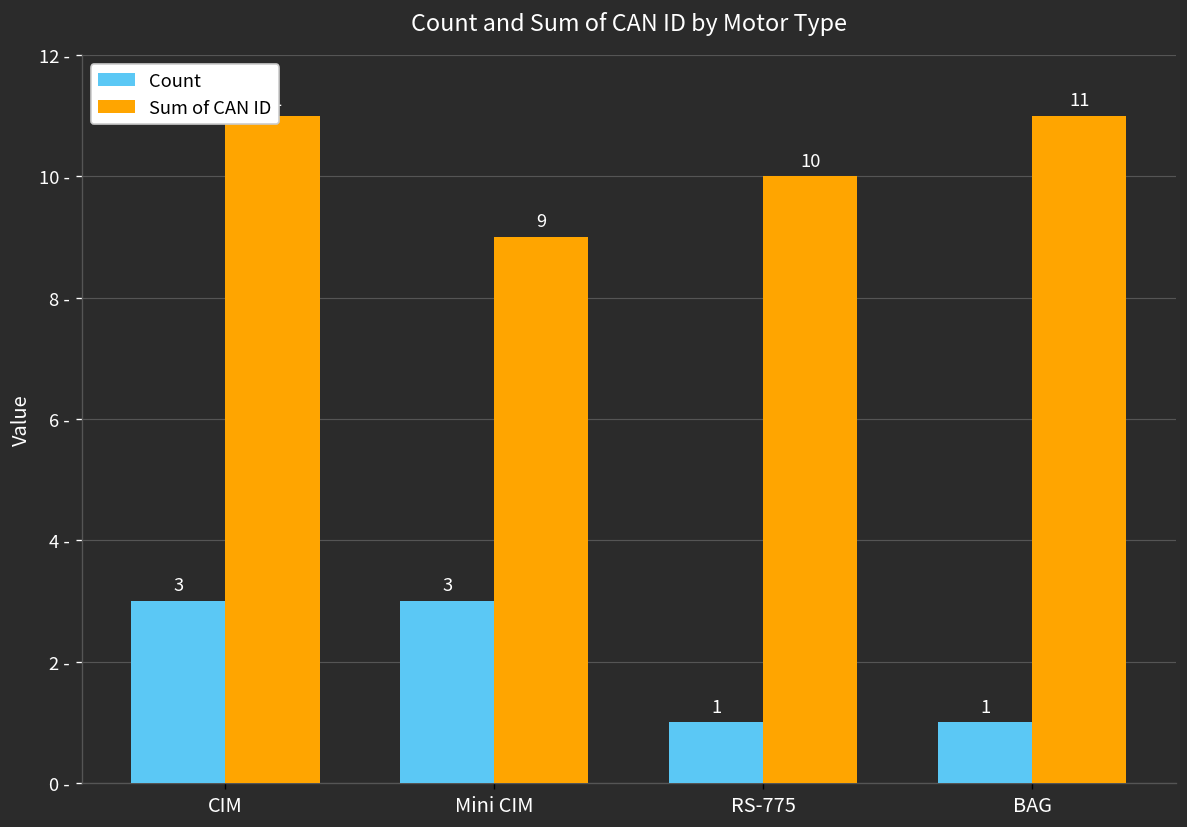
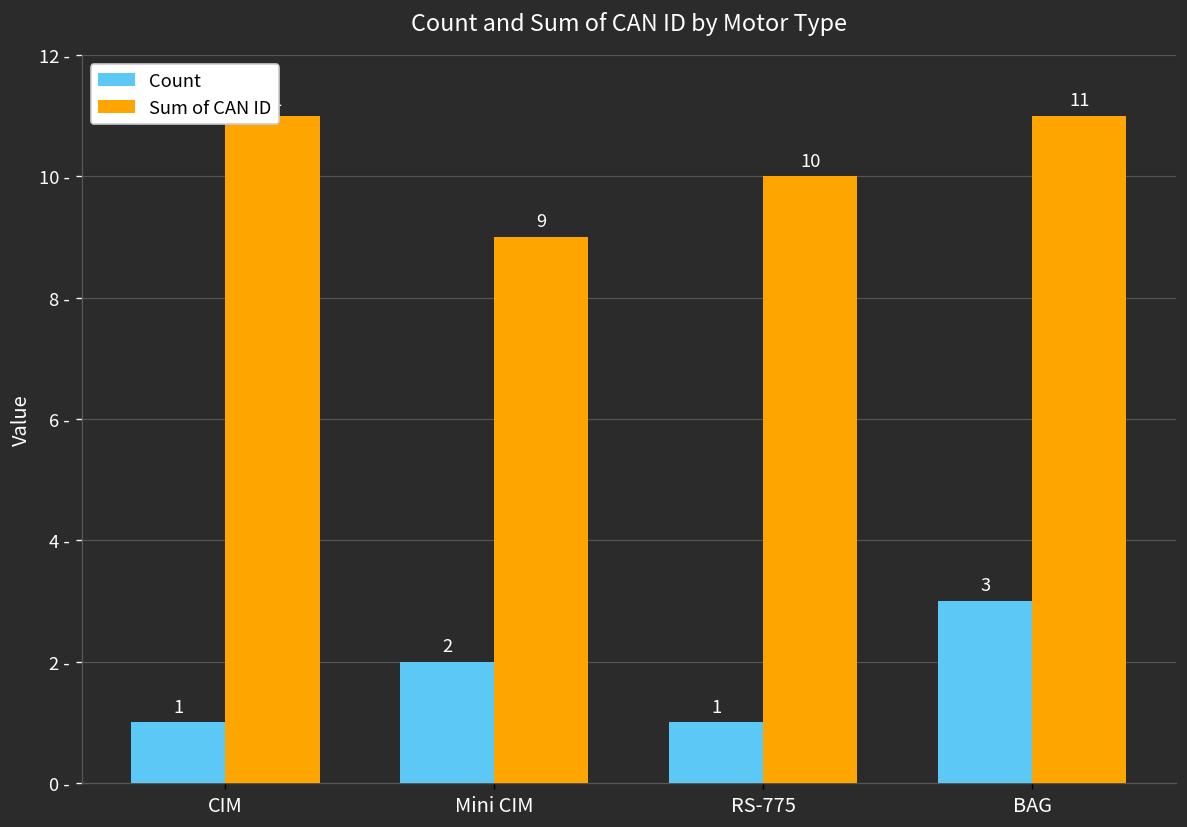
  {
    "Count": {
-     "CIM": 3,
-     "Mini CIM": 3,
+     "CIM": 1,
+     "Mini CIM": 2,
      "RS-775": 1,
-     "BAG": 1
+     "BAG": 3
    },
    "Sum of CAN ID": {
      "Mini CIM": 9,
      "RS-775": 10,
      "BAG": 11
    }
  }
